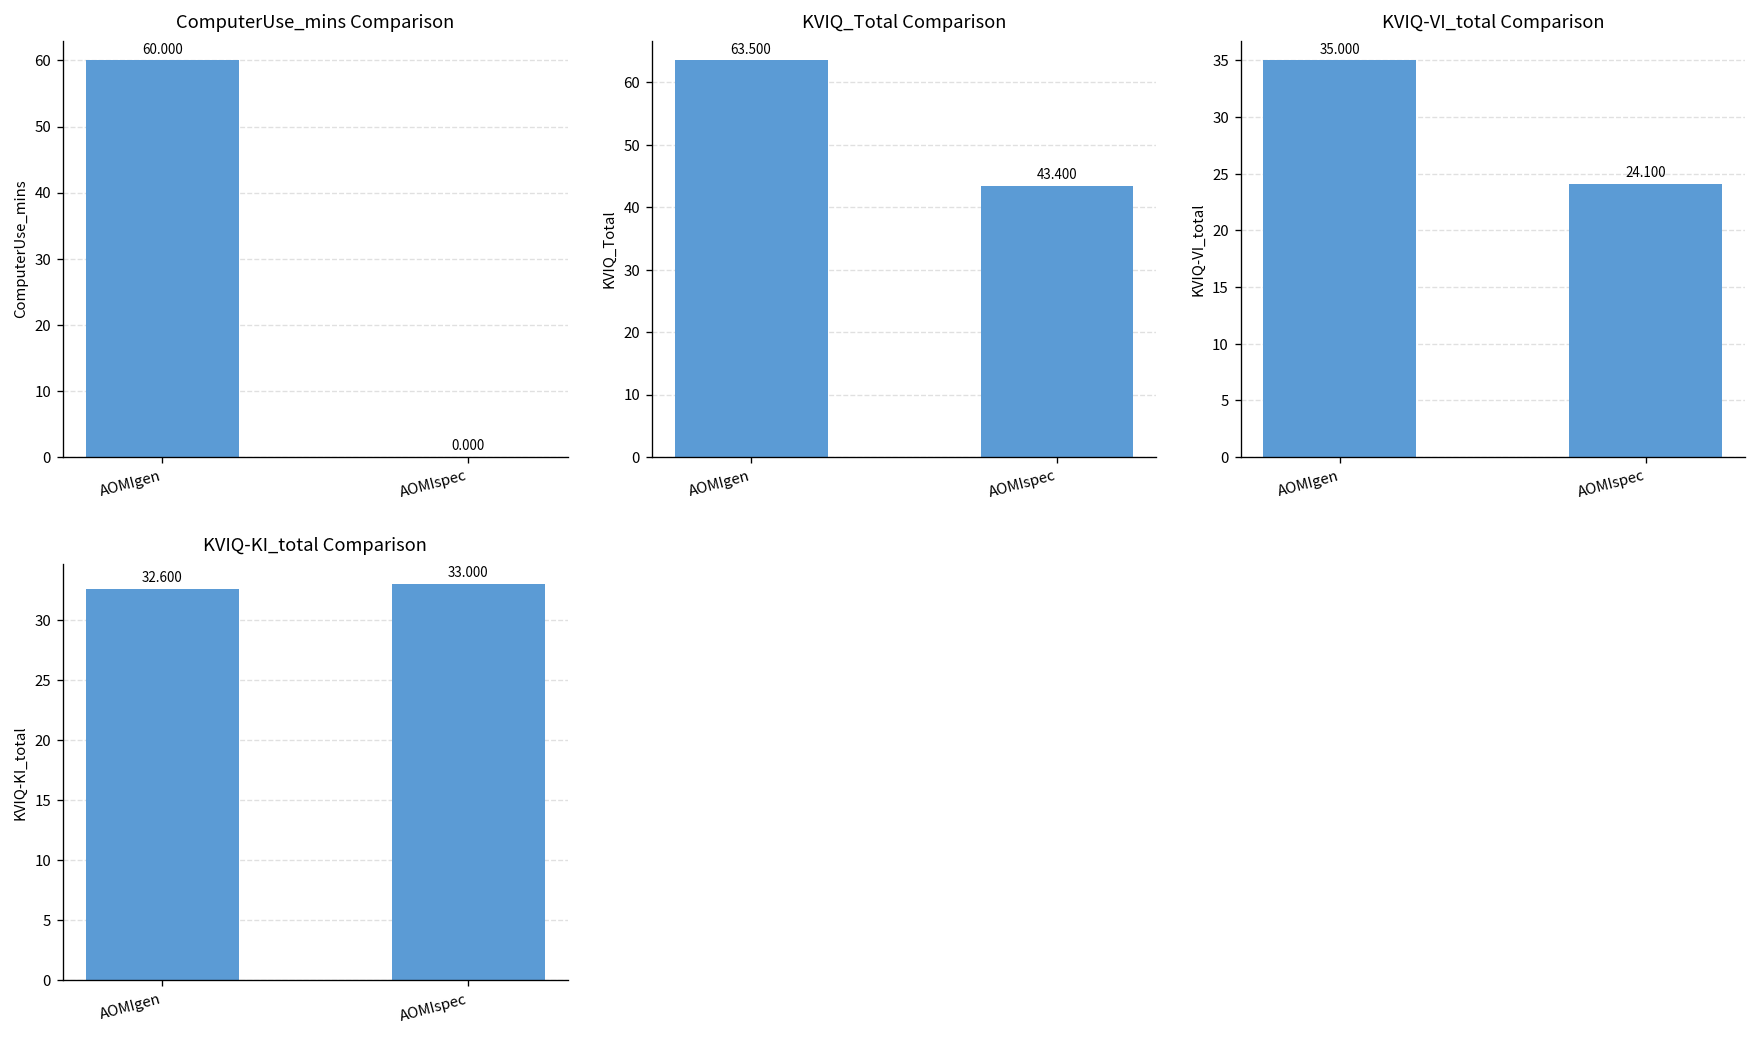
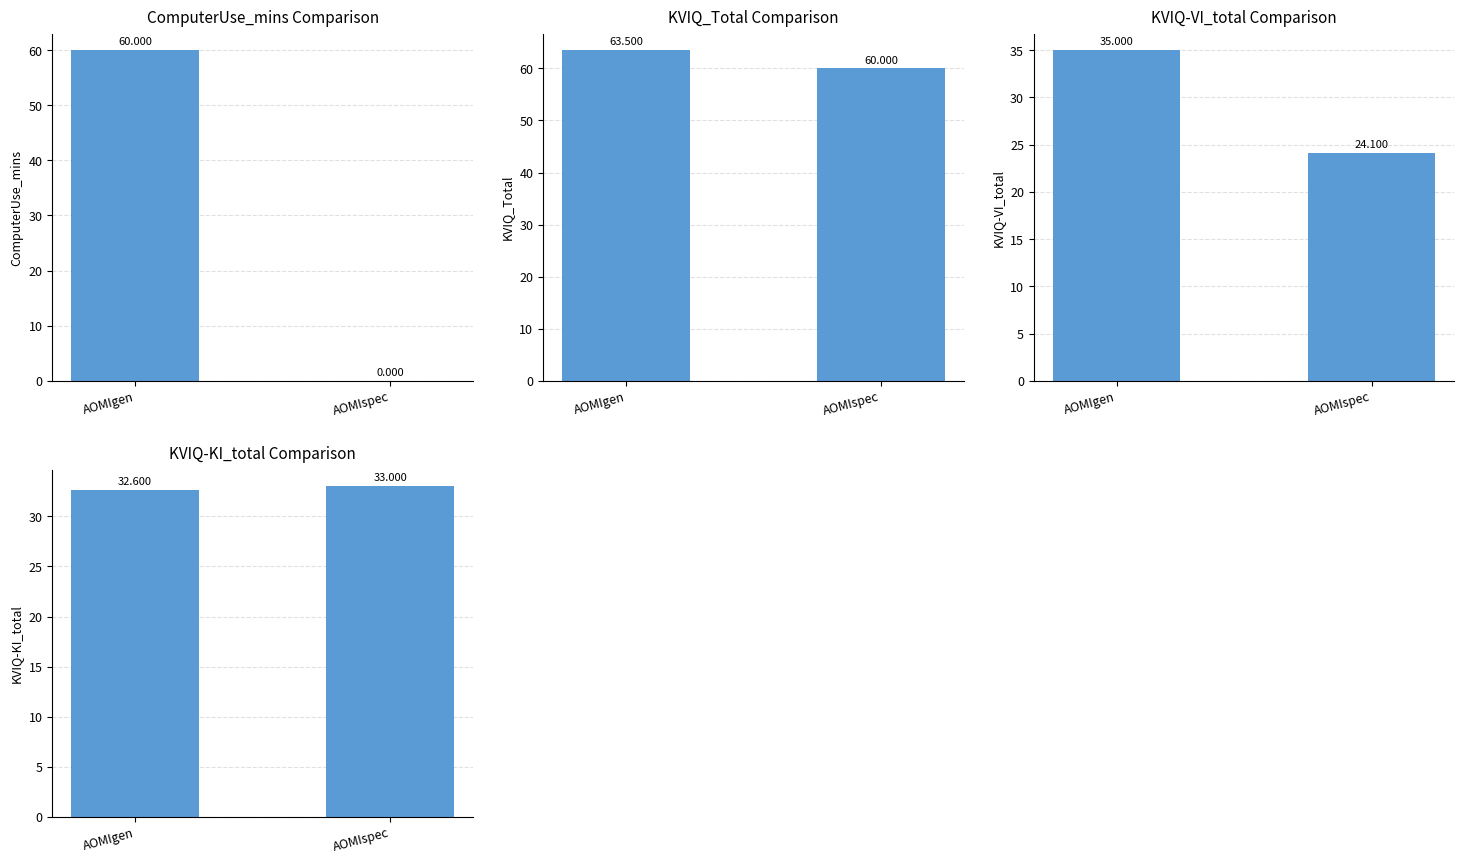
  {
    "ComputerUse_mins Comparison": {
      "AOMIgen": 60.000,
      "AOMIspec": 0.000
    },
    "KVIQ_Total Comparison": {
      "AOMIgen": 63.500,
-     "AOMIspec": 43.400
+     "AOMIspec": 60.000
    },
    "KVIQ-VI_total Comparison": {
      "AOMIgen": 35.000,
      "AOMIspec": 24.100
    },
    "KVIQ-KI_total Comparison": {
      "AOMIgen": 32.600,
      "AOMIspec": 33.000
    }
  }
